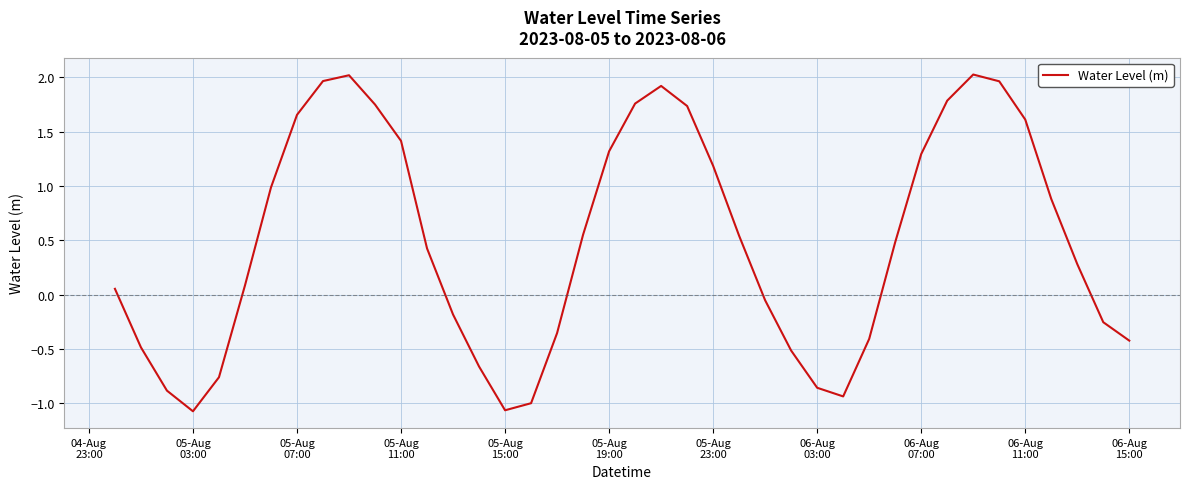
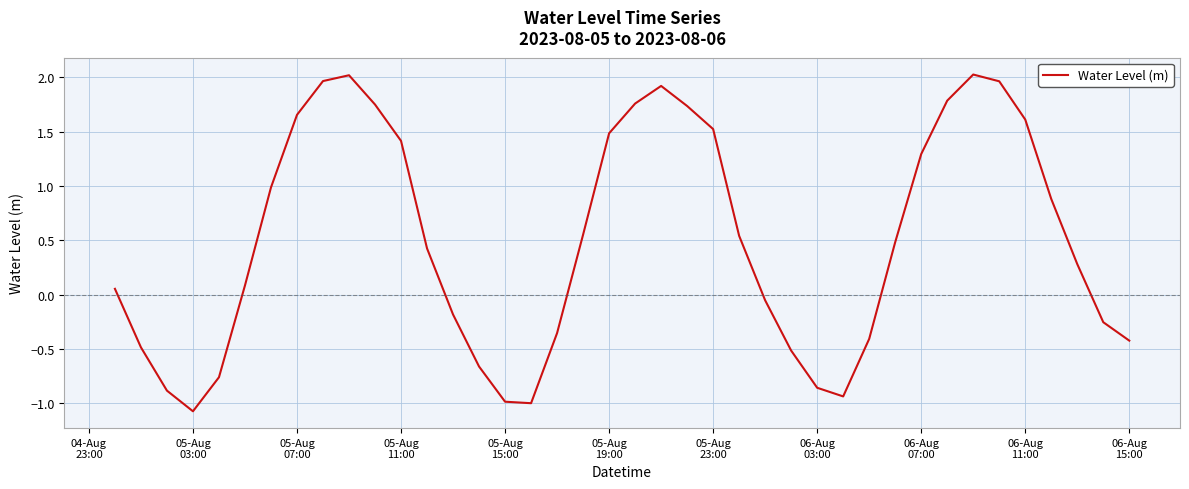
  {
    "05-Aug 03:00": -1.08,
    "05-Aug 07:00": 1.66,
    "05-Aug 11:00": 1.42,
-   "05-Aug 15:00": -1.07,
-   "05-Aug 19:00": 1.32,
-   "05-Aug 23:00": 1.19,
+   "05-Aug 15:00": -0.99,
+   "05-Aug 19:00": 1.49,
+   "05-Aug 23:00": 1.52,
    "06-Aug 03:00": -0.86,
    "06-Aug 07:00": 1.29,
    "06-Aug 11:00": 1.61,
    "06-Aug 15:00": -0.42
  }
